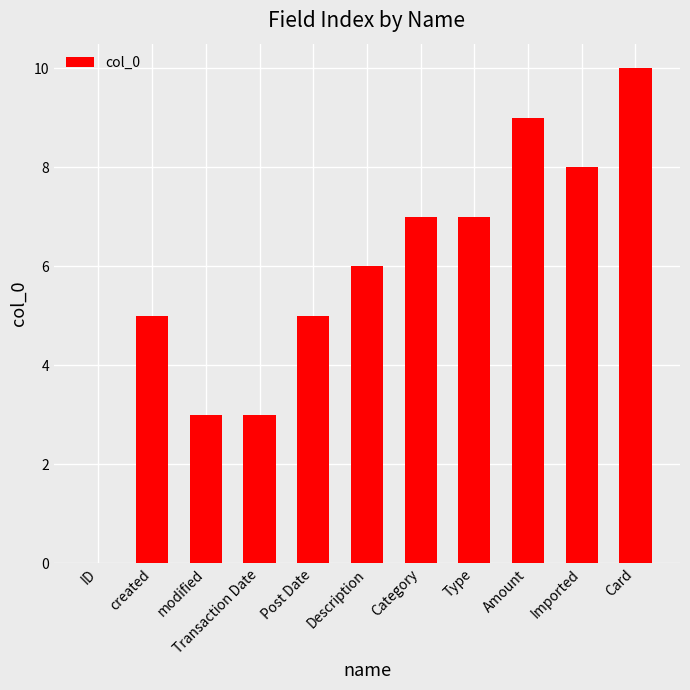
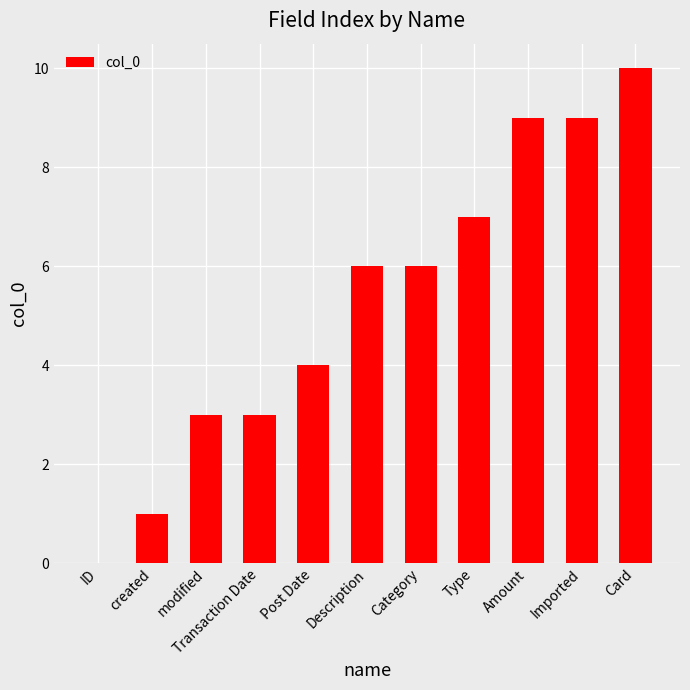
  {
    "ID": 0,
-   "created": 5,
+   "created": 1,
    "modified": 3,
    "Transaction Date": 3,
-   "Post Date": 5,
+   "Post Date": 4,
    "Description": 6,
-   "Category": 7,
+   "Category": 6,
    "Type": 7,
    "Amount": 9,
-   "Imported": 8,
+   "Imported": 9,
    "Card": 10
  }
